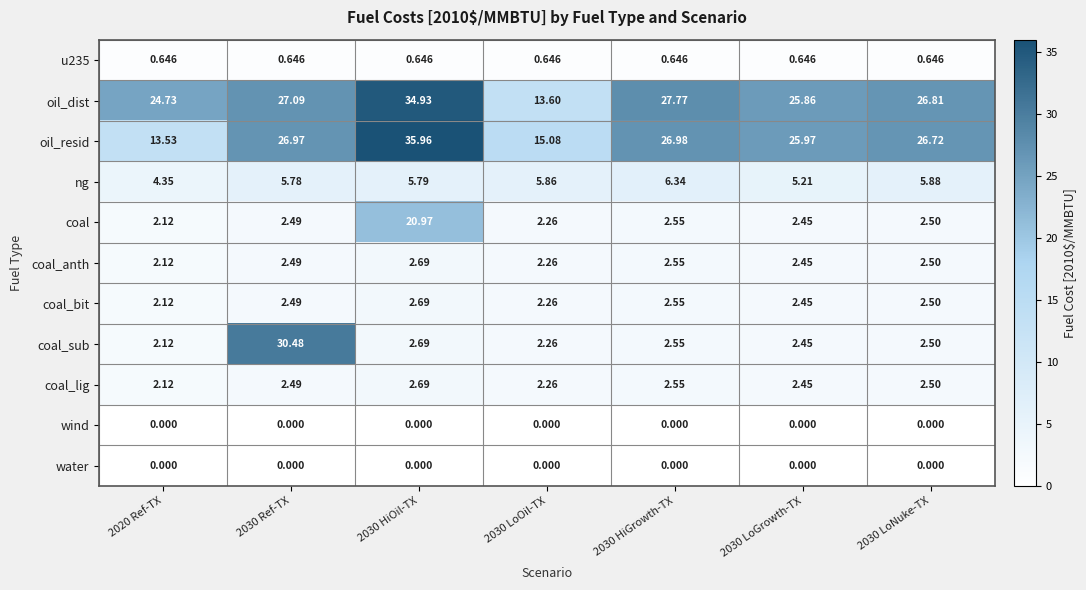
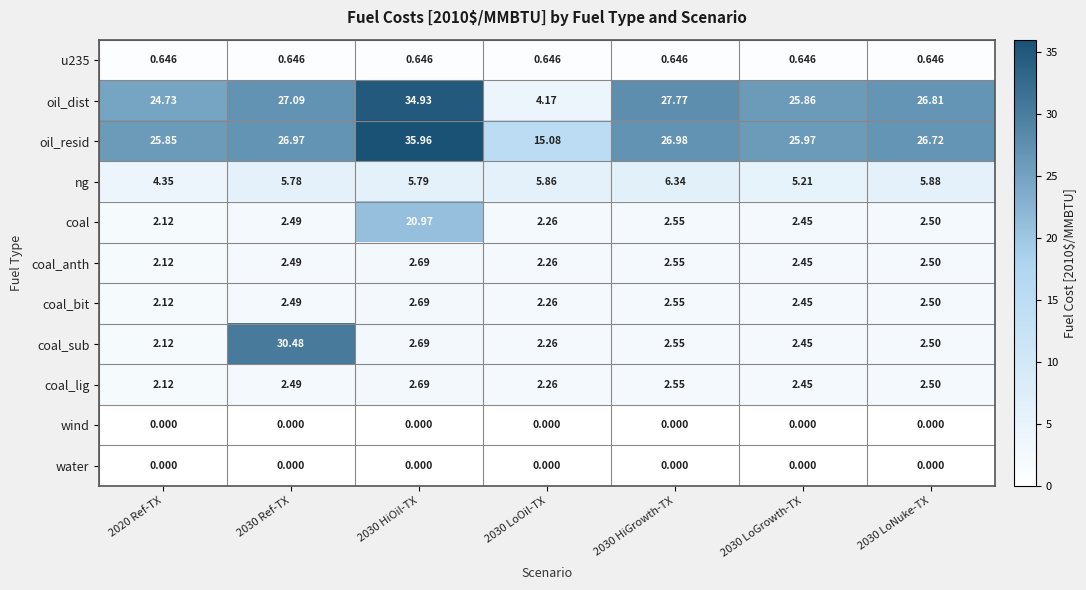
  {
    "u235": {
      "2020 Ref-TX": 0.646,
      "2030 Ref-TX": 0.646,
      "2030 HiOil-TX": 0.646,
      "2030 LoOil-TX": 0.646,
      "2030 HiGrowth-TX": 0.646,
      "2030 LoGrowth-TX": 0.646,
      "2030 LoNuke-TX": 0.646
    },
    "oil_dist": {
      "2020 Ref-TX": 24.73,
      "2030 Ref-TX": 27.09,
      "2030 HiOil-TX": 34.93,
-     "2030 LoOil-TX": 13.60,
+     "2030 LoOil-TX": 4.17,
      "2030 HiGrowth-TX": 27.77,
      "2030 LoGrowth-TX": 25.86,
      "2030 LoNuke-TX": 26.81
    },
    "oil_resid": {
-     "2020 Ref-TX": 13.53,
+     "2020 Ref-TX": 25.85,
      "2030 Ref-TX": 26.97,
      "2030 HiOil-TX": 35.96,
      "2030 LoOil-TX": 15.08,
      "2030 HiGrowth-TX": 26.98,
      "2030 LoGrowth-TX": 25.97,
      "2030 LoNuke-TX": 26.72
    },
    "ng": {
      "2020 Ref-TX": 4.35,
      "2030 Ref-TX": 5.78,
      "2030 HiOil-TX": 5.79,
      "2030 LoOil-TX": 5.86,
      "2030 HiGrowth-TX": 6.34,
      "2030 LoGrowth-TX": 5.21,
      "2030 LoNuke-TX": 5.88
    },
    "coal": {
      "2020 Ref-TX": 2.12,
      "2030 Ref-TX": 2.49,
      "2030 HiOil-TX": 20.97,
      "2030 LoOil-TX": 2.26,
      "2030 HiGrowth-TX": 2.55,
      "2030 LoGrowth-TX": 2.45,
      "2030 LoNuke-TX": 2.50
    },
    "coal_anth": {
      "2020 Ref-TX": 2.12,
      "2030 Ref-TX": 2.49,
      "2030 HiOil-TX": 2.69,
      "2030 LoOil-TX": 2.26,
      "2030 HiGrowth-TX": 2.55,
      "2030 LoGrowth-TX": 2.45,
      "2030 LoNuke-TX": 2.50
    },
    "coal_bit": {
      "2020 Ref-TX": 2.12,
      "2030 Ref-TX": 2.49,
      "2030 HiOil-TX": 2.69,
      "2030 LoOil-TX": 2.26,
      "2030 HiGrowth-TX": 2.55,
      "2030 LoGrowth-TX": 2.45,
      "2030 LoNuke-TX": 2.50
    },
    "coal_sub": {
      "2020 Ref-TX": 2.12,
      "2030 Ref-TX": 30.48,
      "2030 HiOil-TX": 2.69,
      "2030 LoOil-TX": 2.26,
      "2030 HiGrowth-TX": 2.55,
      "2030 LoGrowth-TX": 2.45,
      "2030 LoNuke-TX": 2.50
    },
    "coal_lig": {
      "2020 Ref-TX": 2.12,
      "2030 Ref-TX": 2.49,
      "2030 HiOil-TX": 2.69,
      "2030 LoOil-TX": 2.26,
      "2030 HiGrowth-TX": 2.55,
      "2030 LoGrowth-TX": 2.45,
      "2030 LoNuke-TX": 2.50
    },
    "wind": {
      "2020 Ref-TX": 0.000,
      "2030 Ref-TX": 0.000,
      "2030 HiOil-TX": 0.000,
      "2030 LoOil-TX": 0.000,
      "2030 HiGrowth-TX": 0.000,
      "2030 LoGrowth-TX": 0.000,
      "2030 LoNuke-TX": 0.000
    },
    "water": {
      "2020 Ref-TX": 0.000,
      "2030 Ref-TX": 0.000,
      "2030 HiOil-TX": 0.000,
      "2030 LoOil-TX": 0.000,
      "2030 HiGrowth-TX": 0.000,
      "2030 LoGrowth-TX": 0.000,
      "2030 LoNuke-TX": 0.000
    }
  }
